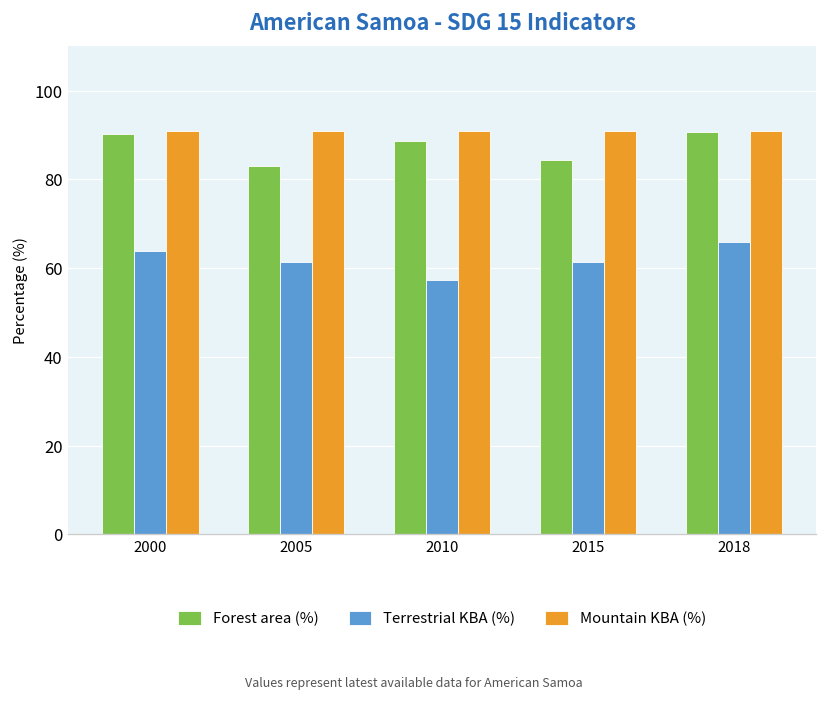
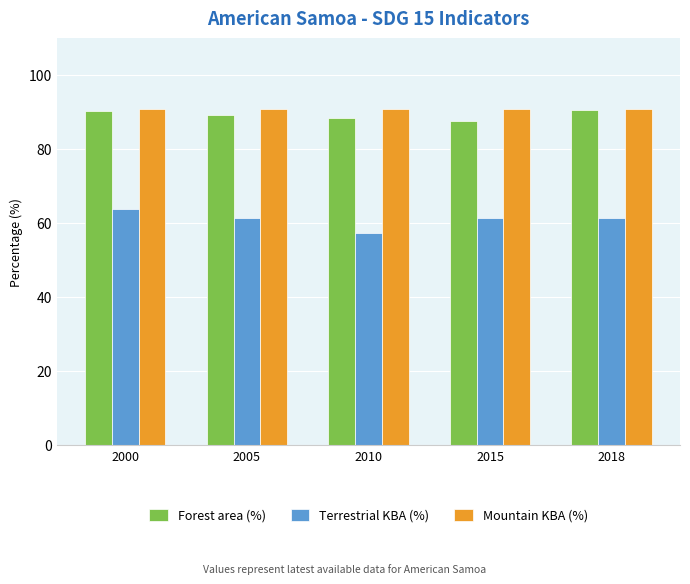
  {
    "Forest area (%)": {
      "2000": 90,
-     "2005": 83,
+     "2005": 89,
      "2010": 89,
-     "2015": 84,
+     "2015": 88,
      "2018": 91
    },
    "Terrestrial KBA (%)": {
      "2000": 64,
      "2005": 61,
      "2010": 57,
      "2015": 61,
-     "2018": 66
+     "2018": 61
    },
    "Mountain KBA (%)": {
      "2000": 91,
      "2005": 91,
      "2010": 91,
      "2015": 91,
      "2018": 91
    }
  }
